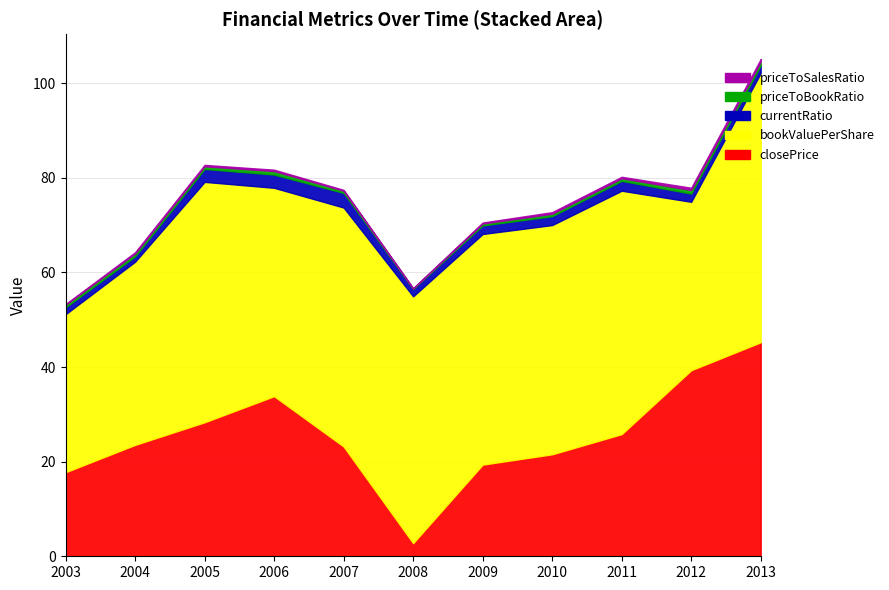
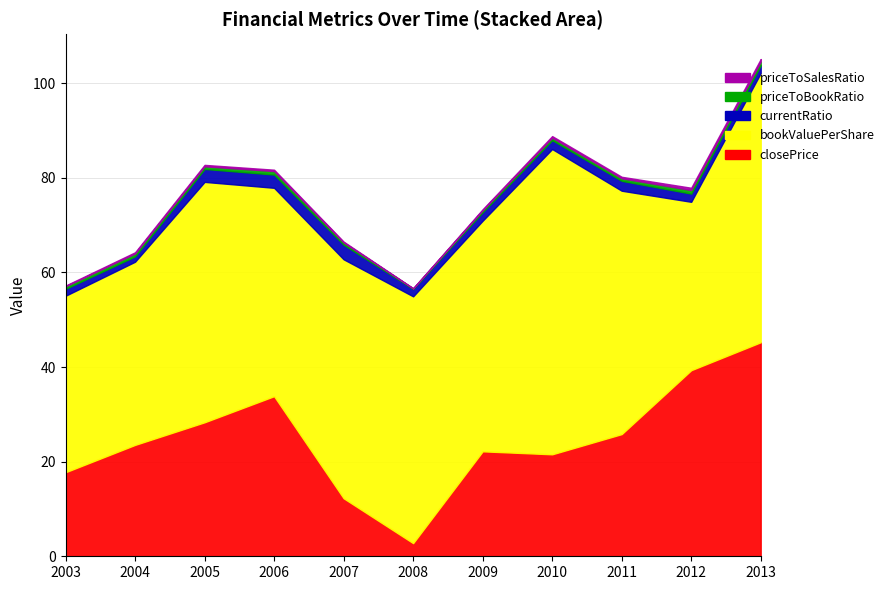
  {
    "closePrice": {
      "2003": 18,
      "2004": 24,
      "2005": 28,
      "2006": 34,
-     "2007": 23,
+     "2007": 12,
      "2008": 3,
-     "2009": 19,
+     "2009": 22,
      "2010": 22,
      "2011": 26,
      "2012": 39,
      "2013": 45
    },
    "bookValuePerShare": {
-     "2003": 33,
+     "2003": 37,
      "2004": 39,
      "2005": 51,
      "2006": 44,
      "2007": 51,
      "2008": 52,
      "2009": 49,
-     "2010": 48,
+     "2010": 65,
      "2011": 51,
      "2012": 36,
      "2013": 57
    },
    "currentRatio": {
      "2004": 1,
      "2005": 3,
      "2006": 3,
      "2012": 2,
      "2013": 2
    },
    "priceToBookRatio": {
      "2013": 1
    },
    "priceToSalesRatio": {
      "2013": 1
    }
  }
